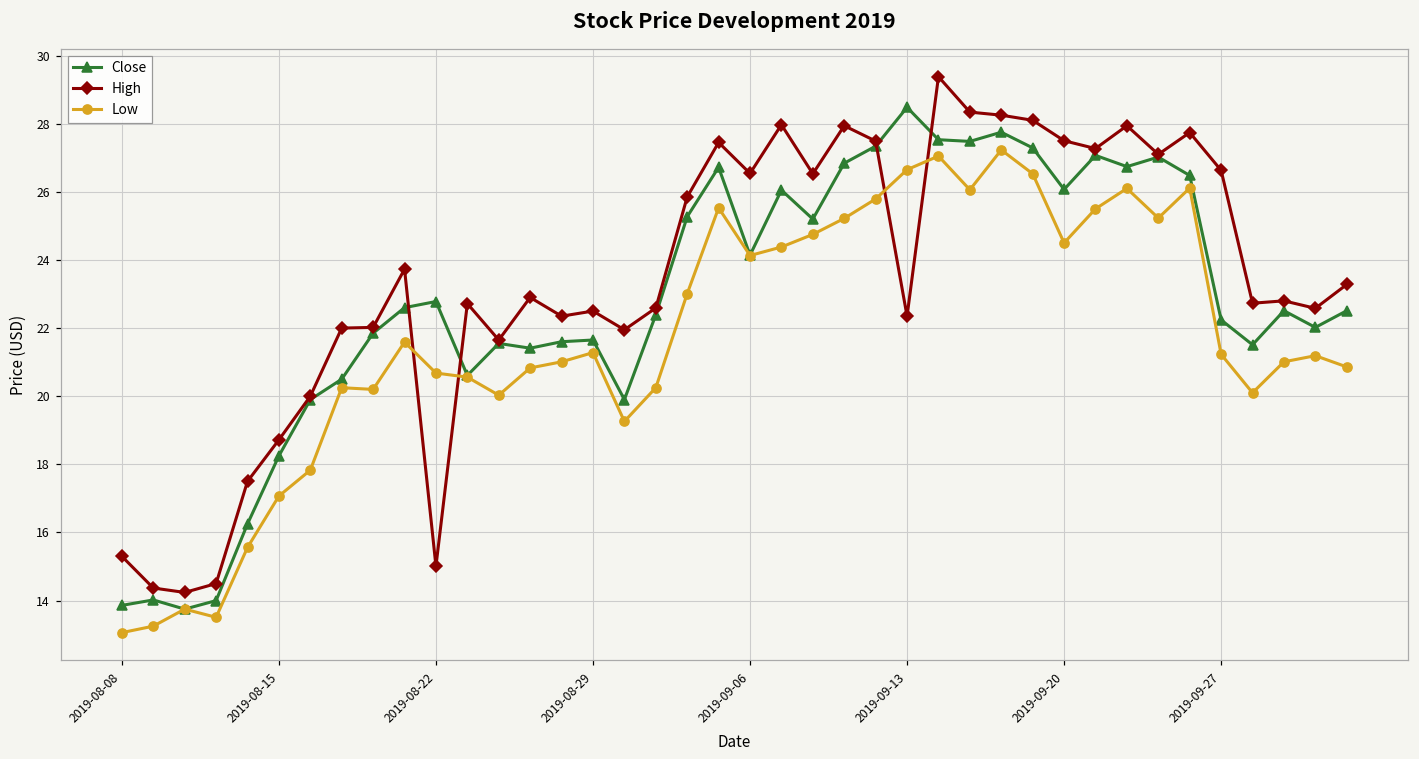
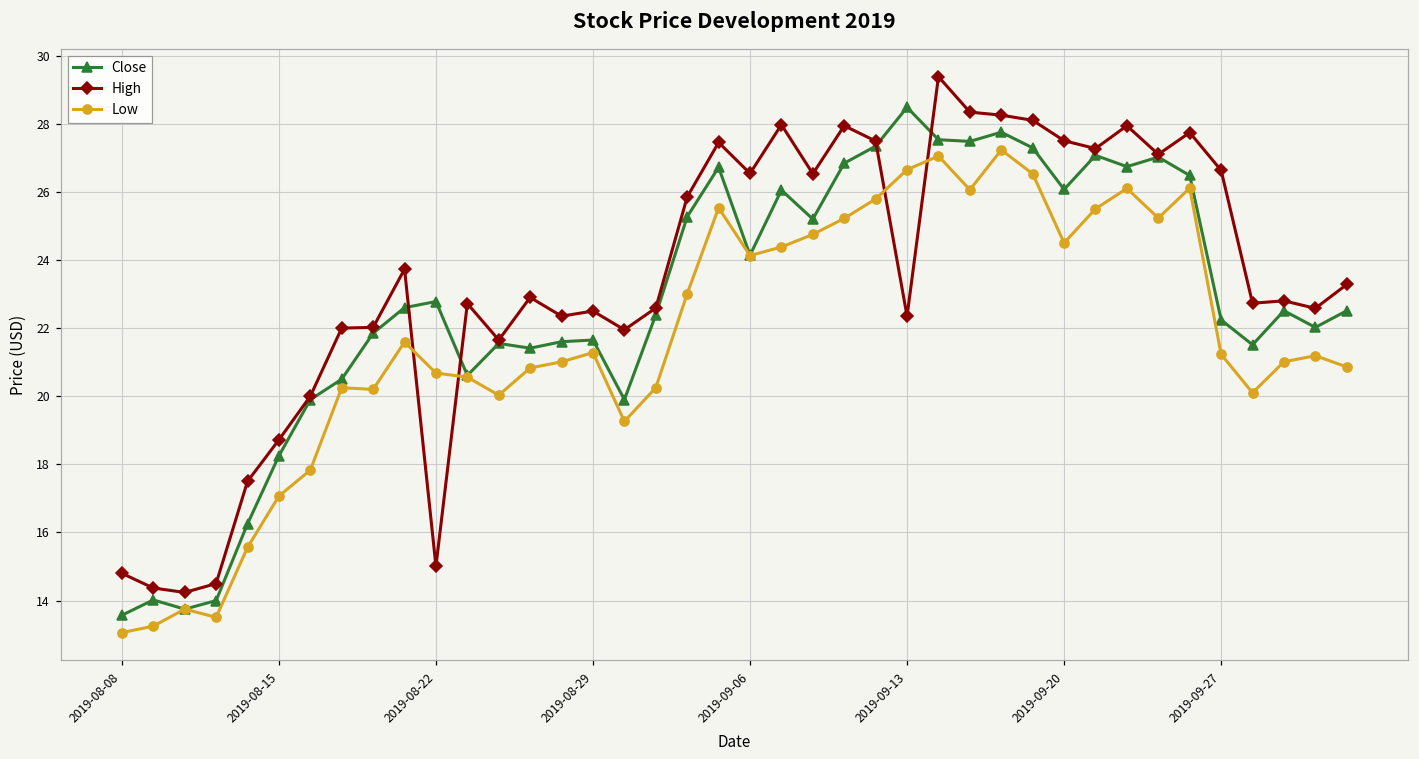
  {
    "Close": {
-     "2019-08-08": 13.9,
+     "2019-08-08": 13.6,
      "2019-08-15": 18.3,
      "2019-08-22": 22.8,
      "2019-08-29": 21.7,
      "2019-09-13": 28.5,
      "2019-09-20": 26.1,
      "2019-09-27": 22.2
    },
    "High": {
-     "2019-08-08": 15.3,
+     "2019-08-08": 14.8,
      "2019-08-15": 18.7,
      "2019-08-22": 15.0,
      "2019-08-29": 22.5,
      "2019-09-06": 26.5,
      "2019-09-13": 22.4,
      "2019-09-20": 27.5,
      "2019-09-27": 26.6
    },
    "Low": {
      "2019-08-08": 13.1,
      "2019-08-15": 17.1,
      "2019-08-22": 20.7,
      "2019-08-29": 21.3,
      "2019-09-13": 26.7,
      "2019-09-20": 24.5,
      "2019-09-27": 21.2
    }
  }
